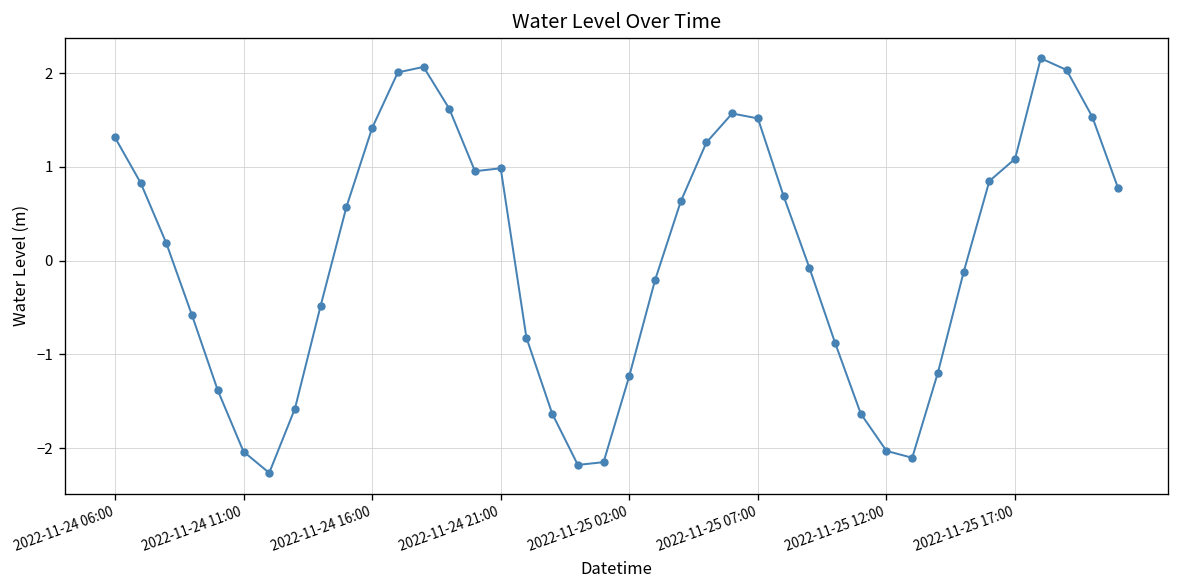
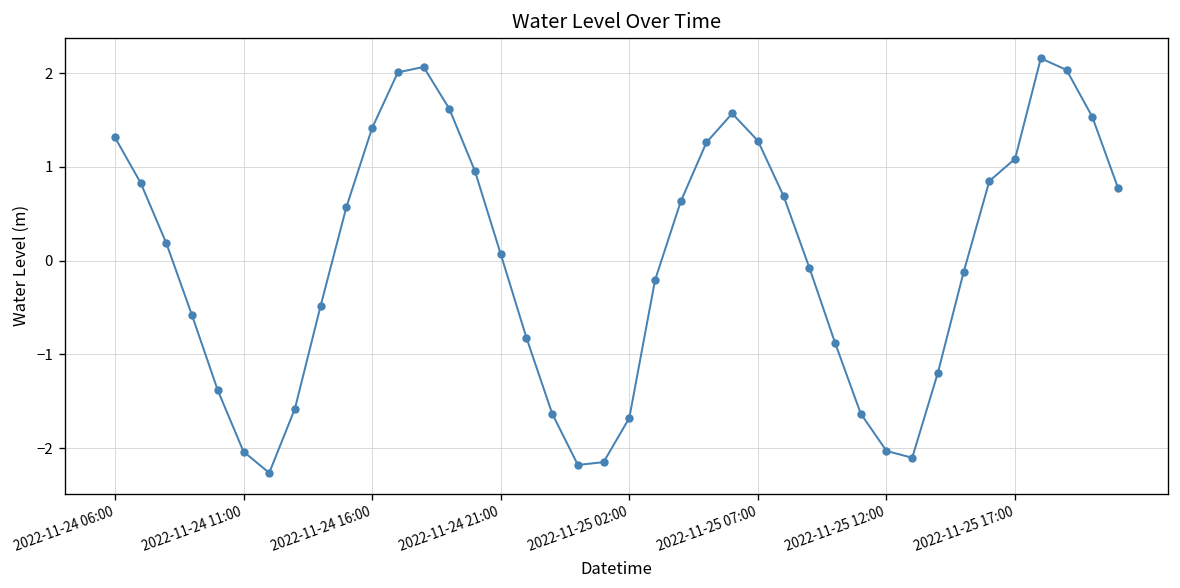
  {
    "2022-11-24 06:00": 1.3,
    "2022-11-24 11:00": -2.0,
    "2022-11-24 16:00": 1.4,
-   "2022-11-24 21:00": 1.0,
-   "2022-11-25 02:00": -1.2,
-   "2022-11-25 07:00": 1.5,
+   "2022-11-24 21:00": 0.1,
+   "2022-11-25 02:00": -1.7,
+   "2022-11-25 07:00": 1.3,
    "2022-11-25 12:00": -2.0,
    "2022-11-25 17:00": 1.1
  }
